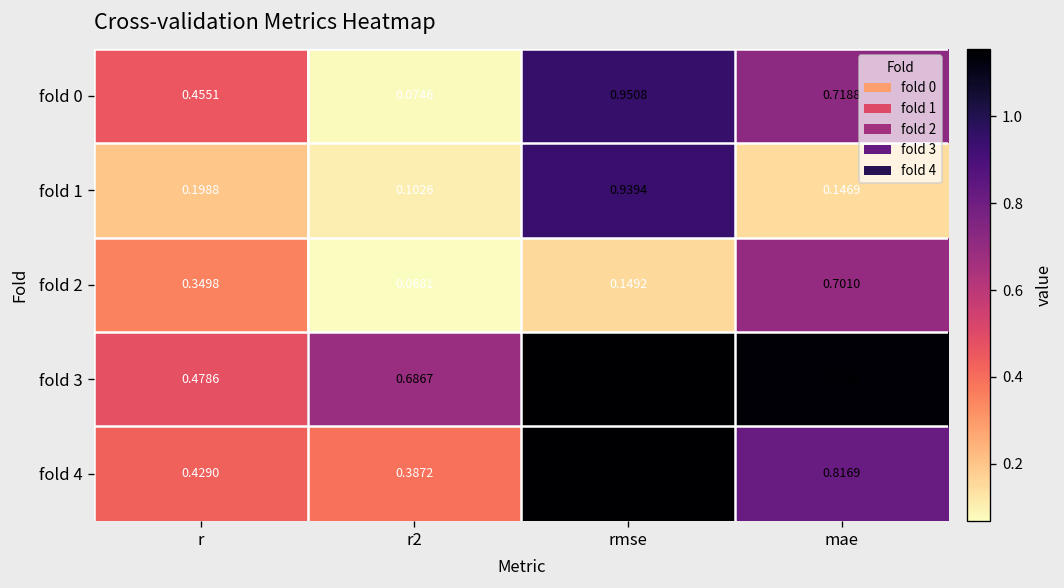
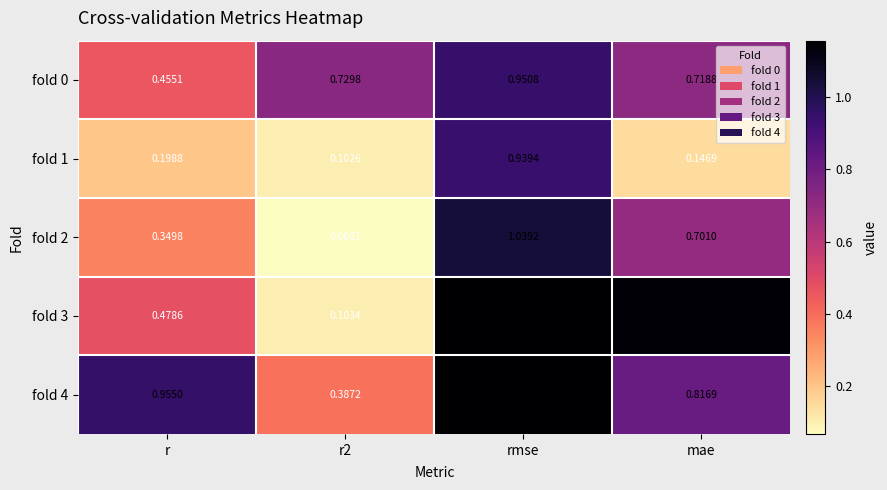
  {
    "fold 0": {
      "r": 0.4551,
-     "r2": 0.0746,
+     "r2": 0.7298,
      "rmse": 0.9508
    },
    "fold 1": {
      "r": 0.1988,
      "r2": 0.1026,
      "rmse": 0.9394,
      "mae": 0.1469
    },
    "fold 2": {
      "r": 0.3498,
      "r2": 0.0681,
-     "rmse": 0.1492,
+     "rmse": 1.0392,
      "mae": 0.7010
    },
    "fold 3": {
      "r": 0.4786,
-     "r2": 0.6867
+     "r2": 0.1034
    },
    "fold 4": {
-     "r": 0.4290,
+     "r": 0.9550,
      "r2": 0.3872,
      "mae": 0.8169
    }
  }
